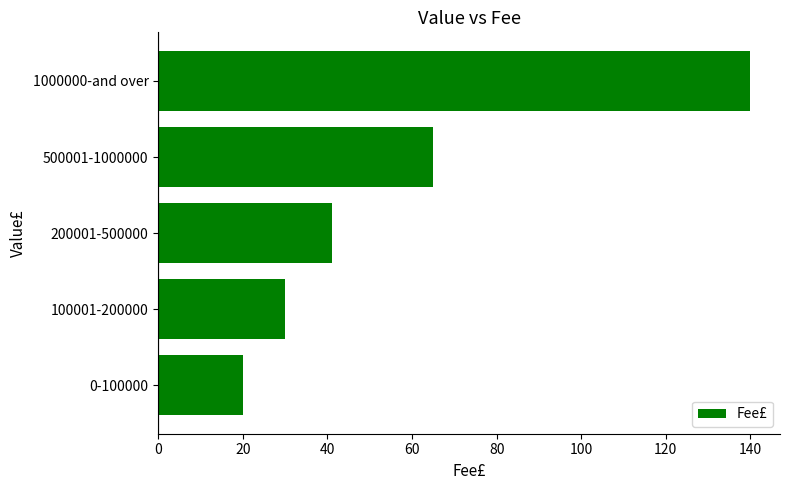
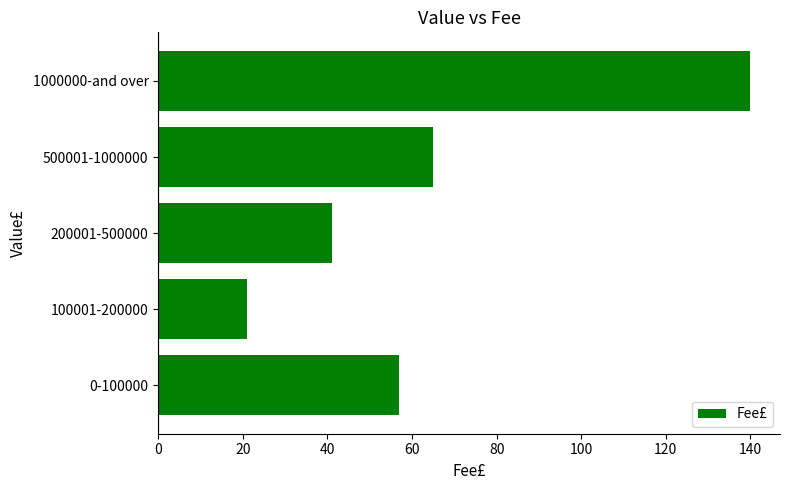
  {
    "1000000-and over": 140,
    "500001-1000000": 65,
    "200001-500000": 41,
-   "100001-200000": 30,
-   "0-100000": 20
+   "100001-200000": 21,
+   "0-100000": 57
  }
